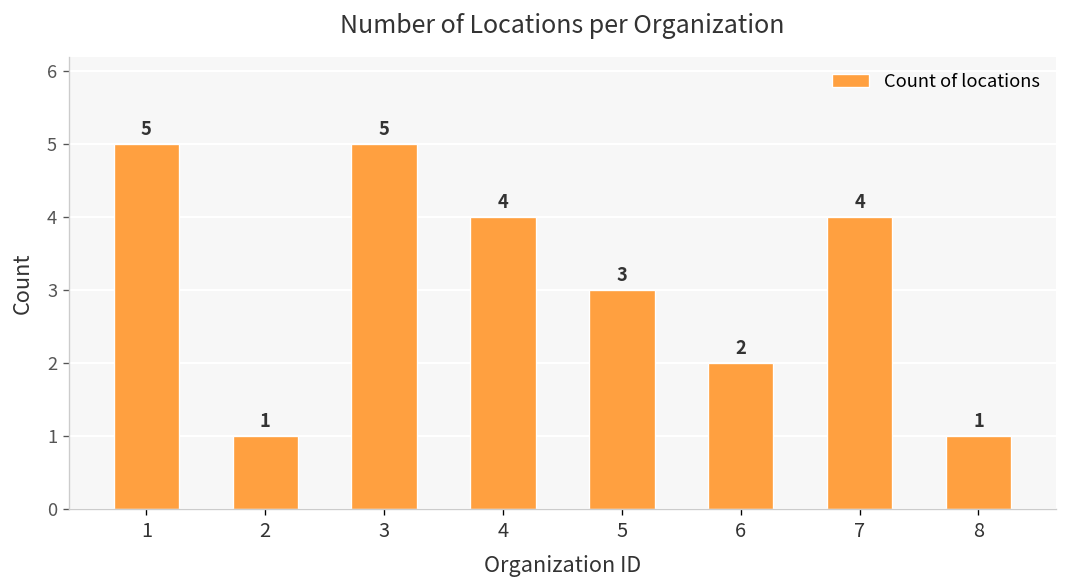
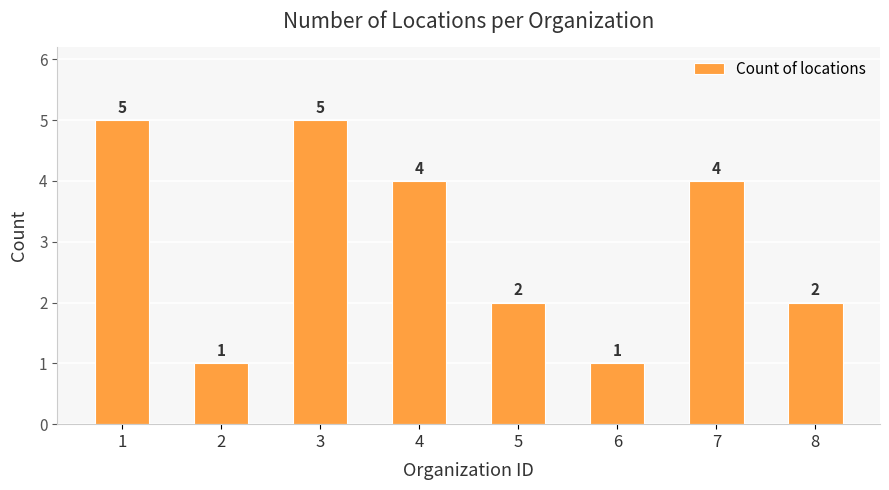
  {
    "1": 5,
    "2": 1,
    "3": 5,
    "4": 4,
-   "5": 3,
-   "6": 2,
+   "5": 2,
+   "6": 1,
    "7": 4,
-   "8": 1
+   "8": 2
  }
